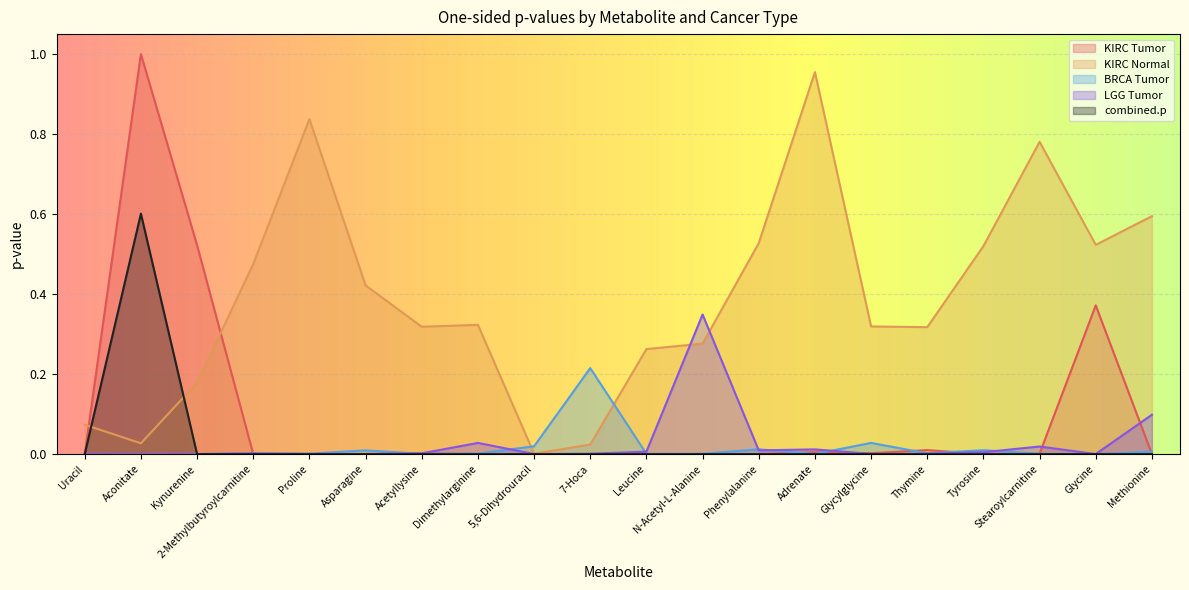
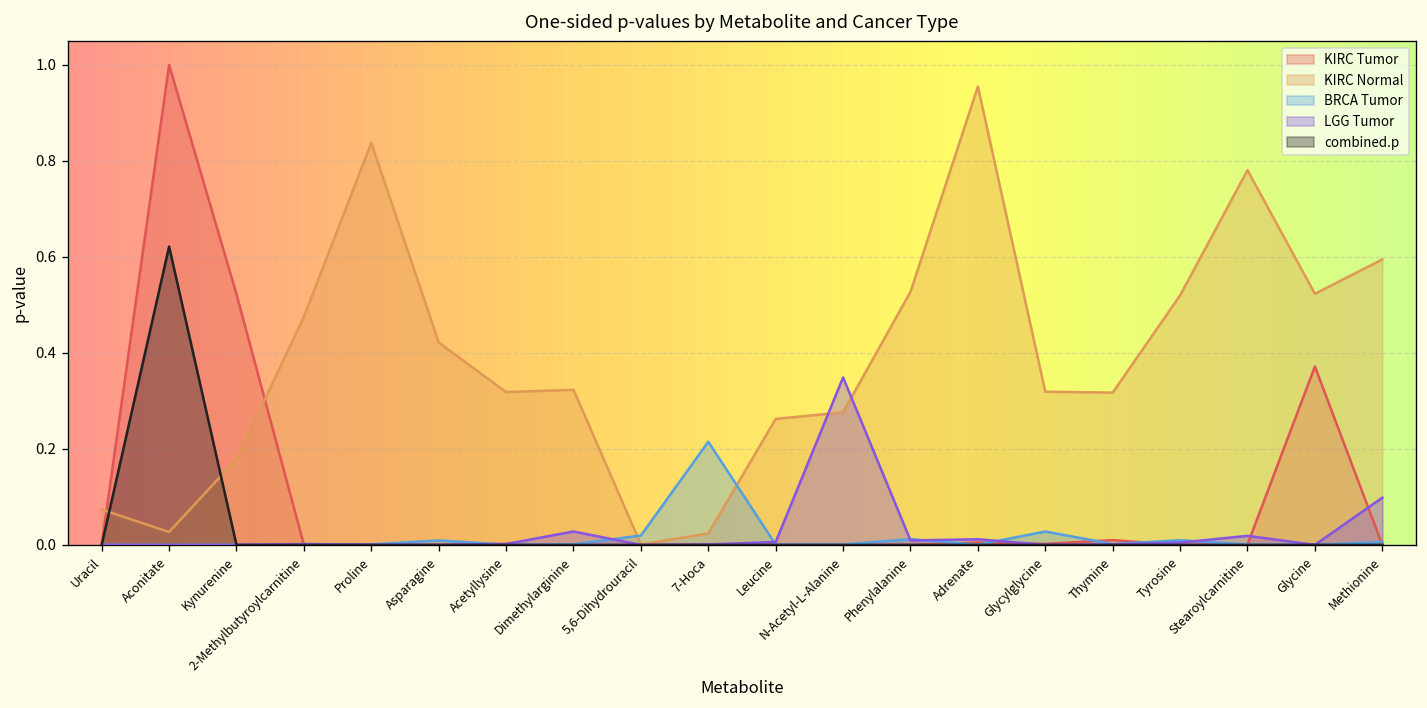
  {
    "combined.p": {
-     "Aconitate": 0.60
+     "Aconitate": 0.62
    }
  }
